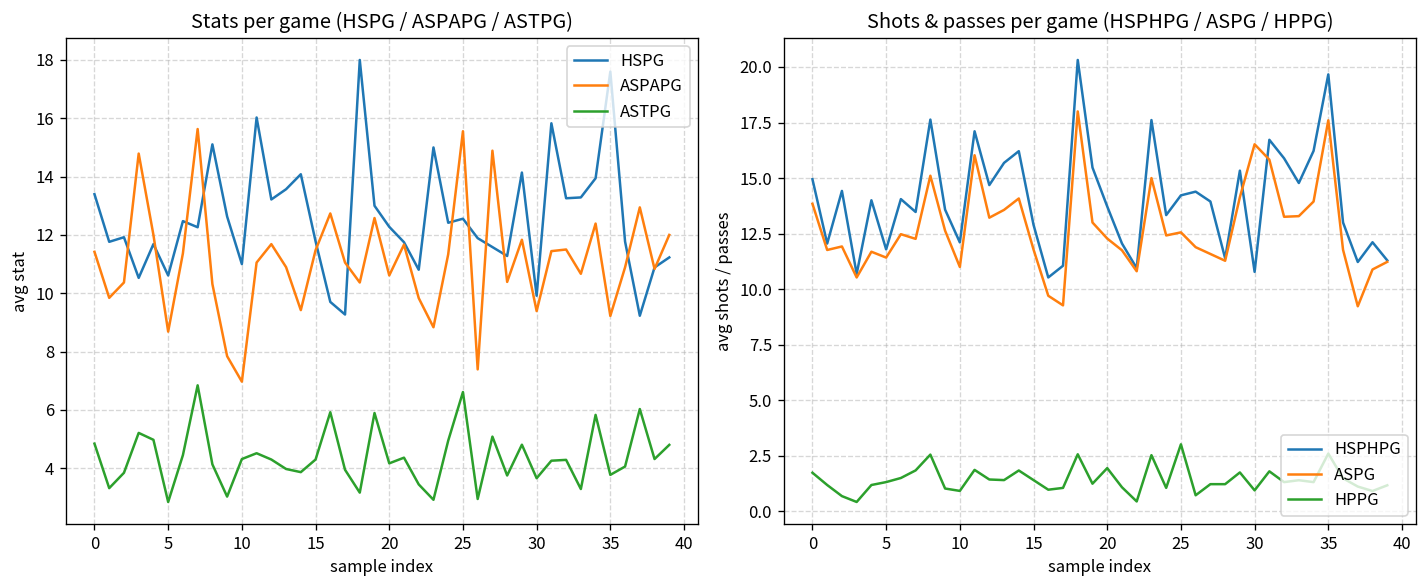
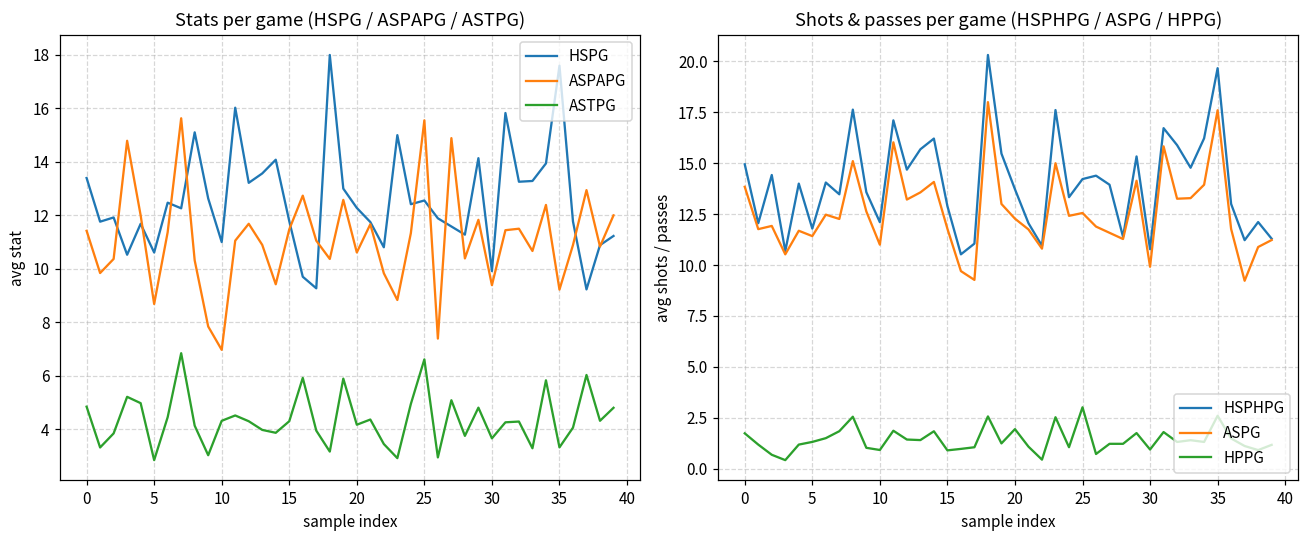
  {
    "Stats per game (HSPG / ASPAPG / ASTPG)": {
      "HSPG": {
        "0": 13.4,
        "5": 10.6,
        "10": 11.0,
        "15": 11.8,
        "20": 12.3,
        "25": 12.6,
        "30": 9.9
      },
      "ASPAPG": {
        "0": 11.4,
        "5": 8.7,
        "10": 7.0,
        "15": 11.5,
        "20": 10.6,
        "25": 15.6,
        "30": 9.4,
        "35": 9.2
      },
      "ASTPG": {
        "0": 4.8,
        "5": 2.8,
        "10": 4.3,
        "15": 4.3,
        "20": 4.2,
        "25": 6.6,
        "30": 3.7,
-       "35": 3.8
+       "35": 3.3
      }
    },
    "Shots & passes per game (HSPHPG / ASPG / HPPG)": {
      "HSPHPG": {
        "0": 14.9,
        "5": 11.8,
        "10": 12.1,
        "15": 12.9,
        "20": 13.7,
        "25": 14.2,
        "30": 10.8,
        "35": 19.7
      },
      "ASPG": {
        "0": 13.8,
        "5": 11.4,
        "10": 11.0,
        "15": 11.8,
        "20": 12.3,
        "25": 12.6,
-       "30": 16.5,
+       "30": 9.9,
        "35": 17.6
      },
      "HPPG": {
        "0": 1.7,
        "5": 1.3,
        "10": 0.9,
-       "15": 1.4,
+       "15": 0.9,
        "20": 1.9,
        "25": 3.0,
        "30": 0.9
      }
    }
  }
